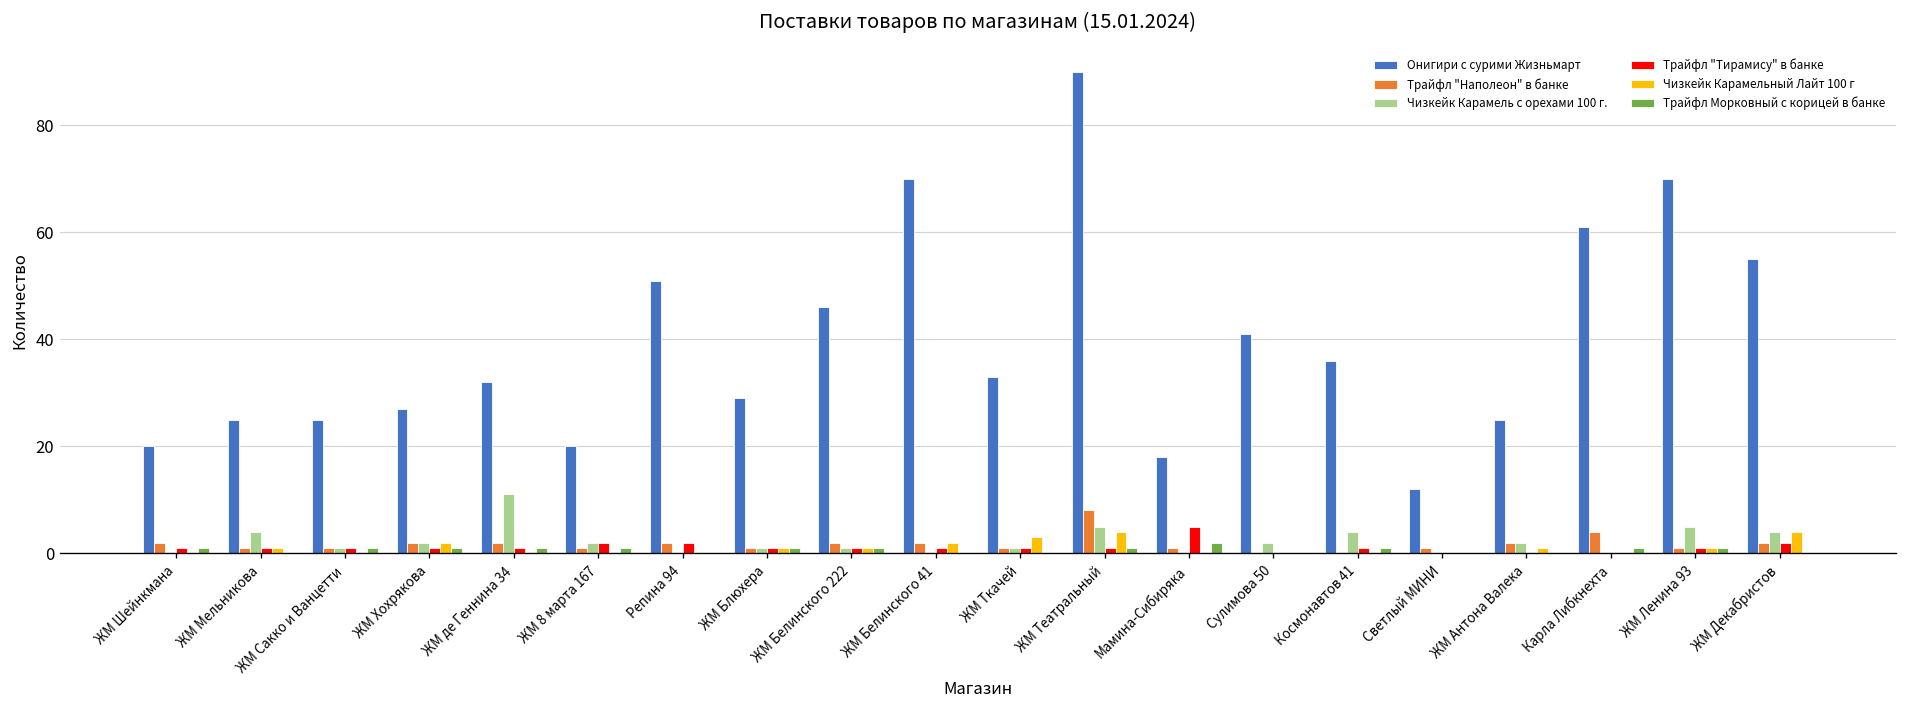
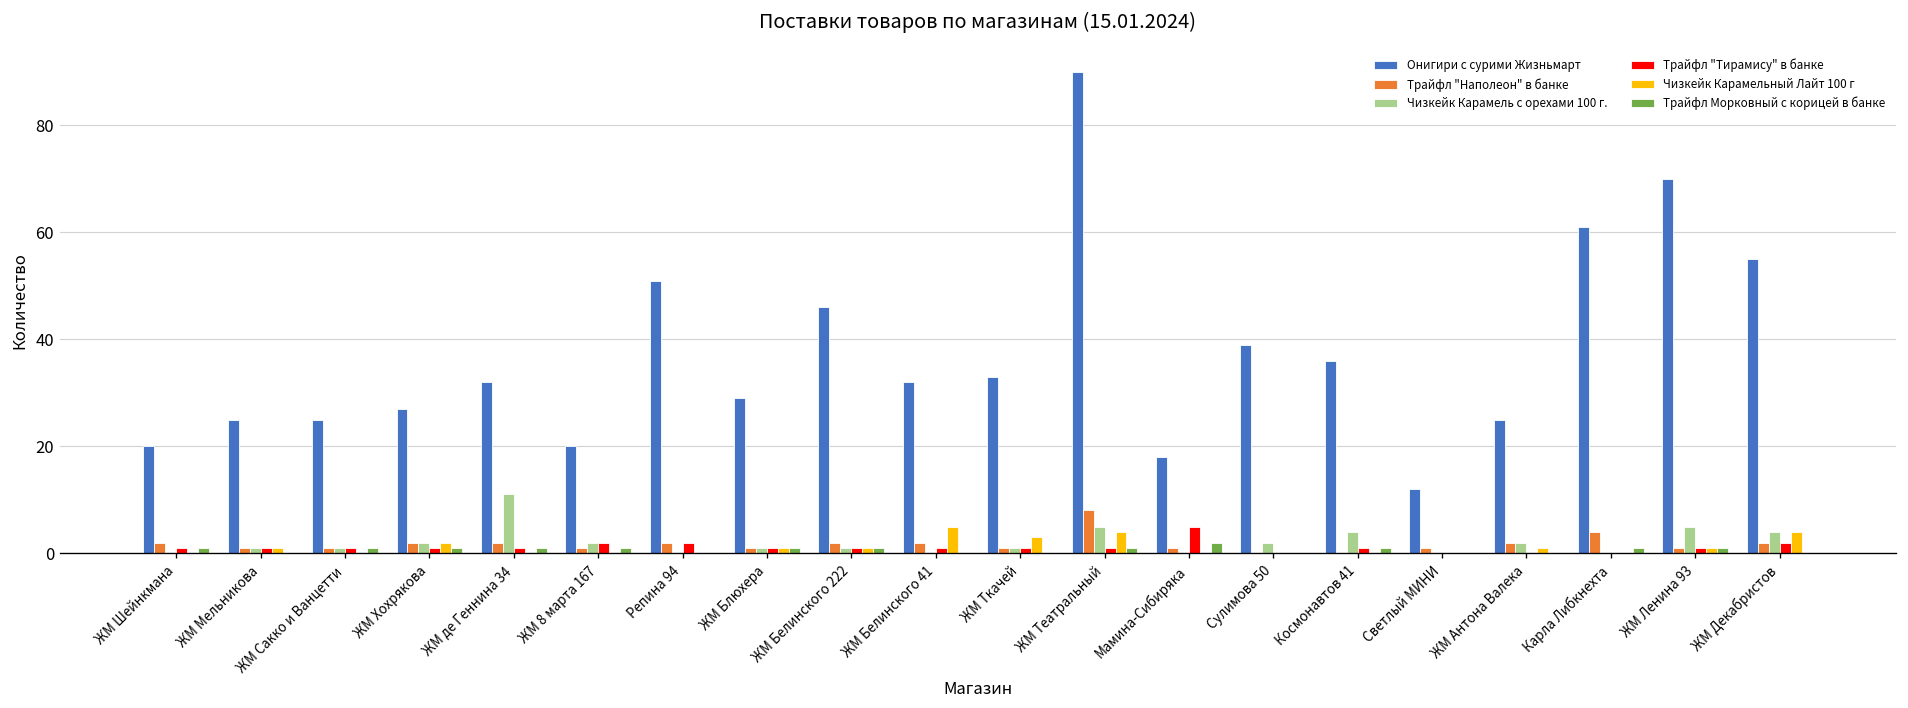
  {
    "Онигири с сурими Жизньмарт": {
      "ЖМ Шейнкмана": 20,
      "ЖМ Мельникова": 25,
      "ЖМ Сакко и Ванцетти": 25,
      "ЖМ Хохрякова": 27,
      "ЖМ де Геннина 34": 32,
      "ЖМ 8 марта 167": 20,
      "Репина 94": 51,
      "ЖМ Блюхера": 29,
      "ЖМ Белинского 222": 46,
-     "ЖМ Белинского 41": 70,
+     "ЖМ Белинского 41": 32,
      "ЖМ Ткачей": 33,
      "ЖМ Театральный": 90,
      "Мамина-Сибиряка": 18,
-     "Сулимова 50": 41,
+     "Сулимова 50": 39,
      "Космонавтов 41": 36,
      "Светлый МИНИ": 12,
      "ЖМ Антона Валека": 25,
      "Карла Либкнехта": 61,
      "ЖМ Ленина 93": 70,
      "ЖМ Декабристов": 55
    },
    "Трайфл \"Наполеон\" в банке": {
      "ЖМ Шейнкмана": 2,
      "ЖМ Мельникова": 1,
      "ЖМ Сакко и Ванцетти": 1,
      "ЖМ Хохрякова": 2,
      "ЖМ де Геннина 34": 2,
      "ЖМ 8 марта 167": 1,
      "Репина 94": 2,
      "ЖМ Блюхера": 1,
      "ЖМ Белинского 222": 2,
      "ЖМ Белинского 41": 2,
      "ЖМ Ткачей": 1,
      "ЖМ Театральный": 8,
      "Мамина-Сибиряка": 1,
      "Сулимова 50": 0,
      "Космонавтов 41": 0,
      "Светлый МИНИ": 1,
      "ЖМ Антона Валека": 2,
      "Карла Либкнехта": 4,
      "ЖМ Ленина 93": 1,
      "ЖМ Декабристов": 2
    },
    "Чизкейк Карамель с орехами 100 г.": {
      "ЖМ Шейнкмана": 0,
-     "ЖМ Мельникова": 4,
+     "ЖМ Мельникова": 1,
      "ЖМ Сакко и Ванцетти": 1,
      "ЖМ Хохрякова": 2,
      "ЖМ де Геннина 34": 11,
      "ЖМ 8 марта 167": 2,
      "Репина 94": 0,
      "ЖМ Блюхера": 1,
      "ЖМ Белинского 222": 1,
      "ЖМ Белинского 41": 0,
      "ЖМ Ткачей": 1,
      "ЖМ Театральный": 5,
      "Мамина-Сибиряка": 0,
      "Сулимова 50": 2,
      "Космонавтов 41": 4,
      "Светлый МИНИ": 0,
      "ЖМ Антона Валека": 2,
      "Карла Либкнехта": 0,
      "ЖМ Ленина 93": 5,
      "ЖМ Декабристов": 4
    },
    "Трайфл \"Тирамису\" в банке": {
      "ЖМ Шейнкмана": 1,
      "ЖМ Мельникова": 1,
      "ЖМ Сакко и Ванцетти": 1,
      "ЖМ Хохрякова": 1,
      "ЖМ де Геннина 34": 1,
      "ЖМ 8 марта 167": 2,
      "Репина 94": 2,
      "ЖМ Блюхера": 1,
      "ЖМ Белинского 222": 1,
      "ЖМ Белинского 41": 1,
      "ЖМ Ткачей": 1,
      "ЖМ Театральный": 1,
      "Мамина-Сибиряка": 5,
      "Сулимова 50": 0,
      "Космонавтов 41": 1,
      "Светлый МИНИ": 0,
      "ЖМ Антона Валека": 0,
      "Карла Либкнехта": 0,
      "ЖМ Ленина 93": 1,
      "ЖМ Декабристов": 2
    },
    "Чизкейк Карамельный Лайт 100 г": {
      "ЖМ Шейнкмана": 0,
      "ЖМ Мельникова": 1,
      "ЖМ Сакко и Ванцетти": 0,
      "ЖМ Хохрякова": 2,
      "ЖМ де Геннина 34": 0,
      "ЖМ 8 марта 167": 0,
      "Репина 94": 0,
      "ЖМ Блюхера": 1,
      "ЖМ Белинского 222": 1,
-     "ЖМ Белинского 41": 2,
+     "ЖМ Белинского 41": 5,
      "ЖМ Ткачей": 3,
      "ЖМ Театральный": 4,
      "Мамина-Сибиряка": 0,
      "Сулимова 50": 0,
      "Космонавтов 41": 0,
      "Светлый МИНИ": 0,
      "ЖМ Антона Валека": 1,
      "Карла Либкнехта": 0,
      "ЖМ Ленина 93": 1,
      "ЖМ Декабристов": 4
    },
    "Трайфл Морковный с корицей в банке": {
      "ЖМ Шейнкмана": 1,
      "ЖМ Мельникова": 0,
      "ЖМ Сакко и Ванцетти": 1,
      "ЖМ Хохрякова": 1,
      "ЖМ де Геннина 34": 1,
      "ЖМ 8 марта 167": 1,
      "Репина 94": 0,
      "ЖМ Блюхера": 1,
      "ЖМ Белинского 222": 1,
      "ЖМ Белинского 41": 0,
      "ЖМ Ткачей": 0,
      "ЖМ Театральный": 1,
      "Мамина-Сибиряка": 2,
      "Сулимова 50": 0,
      "Космонавтов 41": 1,
      "Светлый МИНИ": 0,
      "ЖМ Антона Валека": 0,
      "Карла Либкнехта": 1,
      "ЖМ Ленина 93": 1,
      "ЖМ Декабристов": 0
    }
  }
